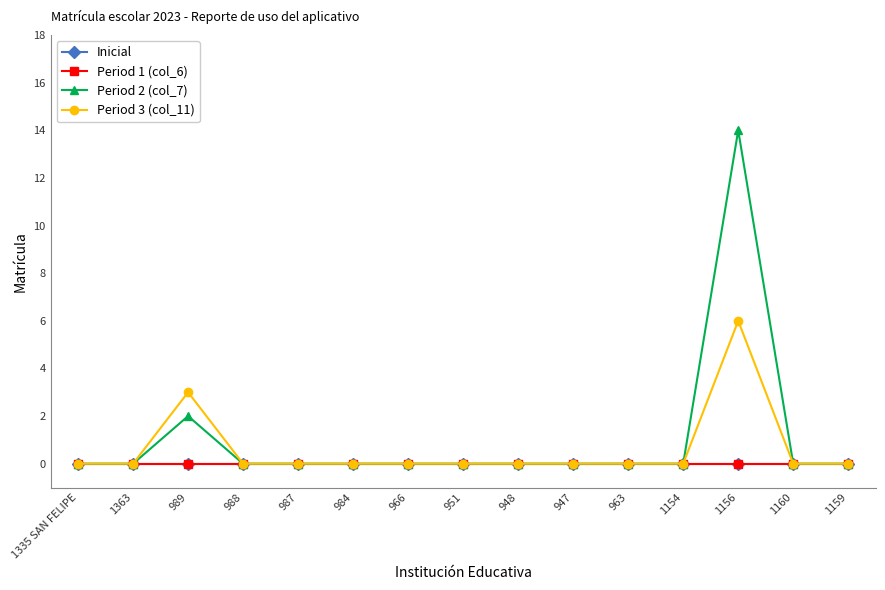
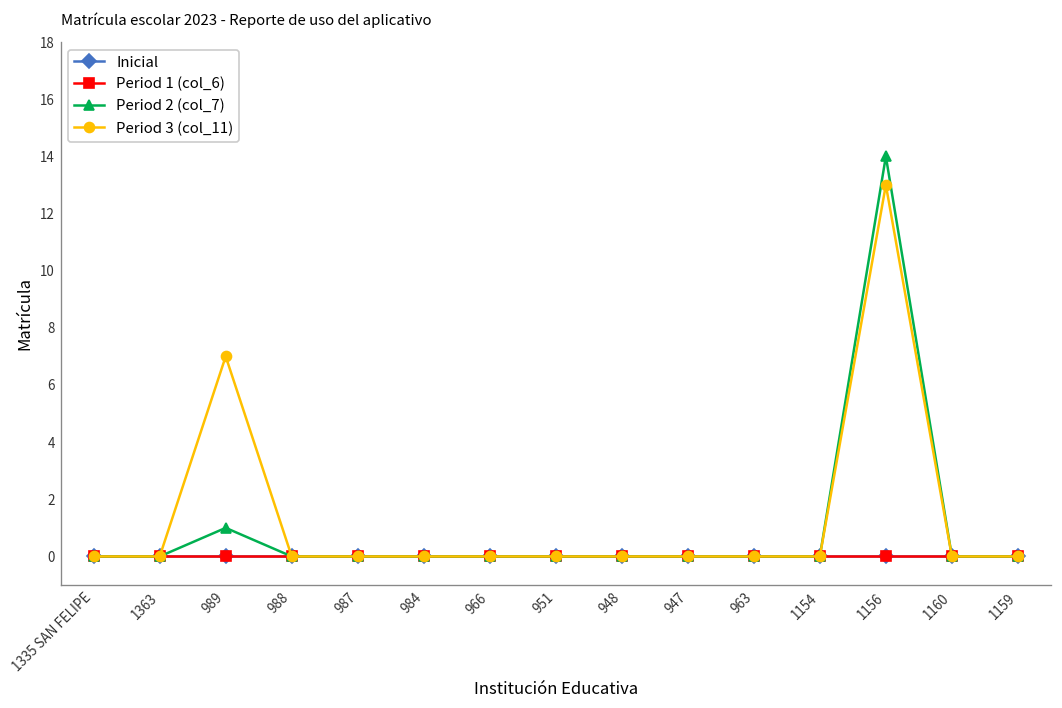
  {
    "Period 1 (col_6)": {
      "989": 0,
      "1156": 0
    },
    "Period 2 (col_7)": {
-     "989": 2,
+     "989": 1,
      "1156": 14
    },
    "Period 3 (col_11)": {
-     "989": 3,
-     "1156": 6
+     "989": 7,
+     "1156": 13
    }
  }
